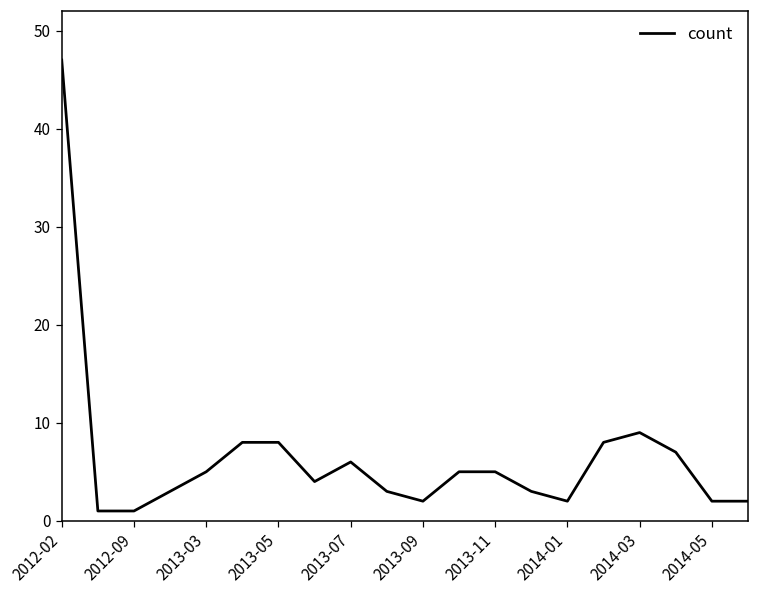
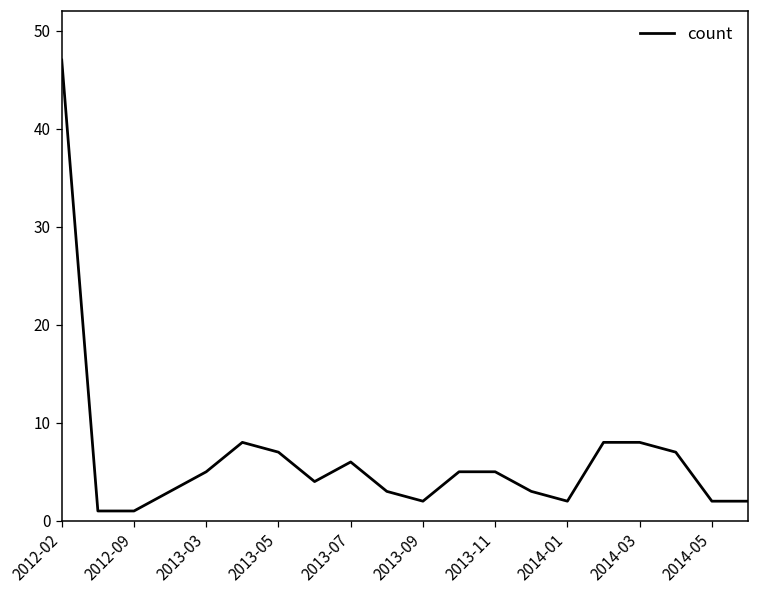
  {
    "2012-02": 47,
    "2012-09": 1,
    "2013-03": 5,
-   "2013-05": 8,
+   "2013-05": 7,
    "2013-07": 6,
    "2013-09": 2,
    "2013-11": 5,
    "2014-01": 2,
-   "2014-03": 9,
+   "2014-03": 8,
    "2014-05": 2
  }
